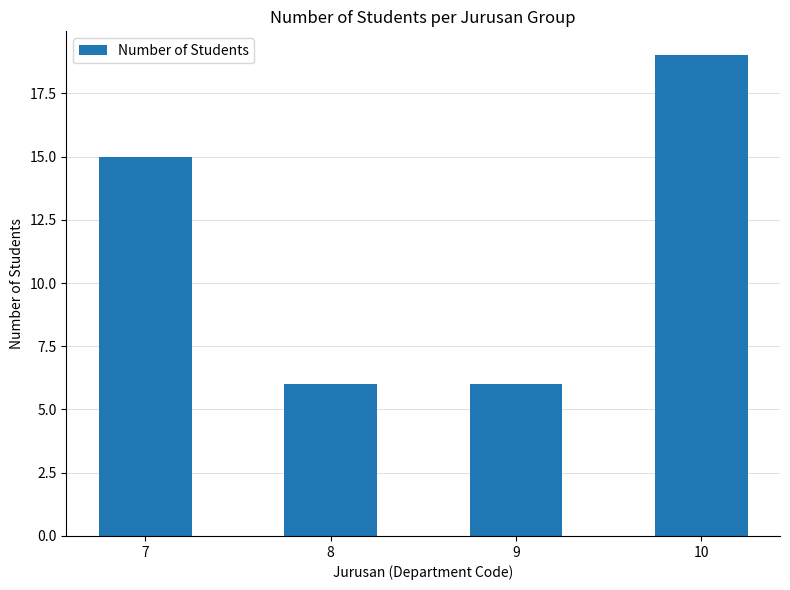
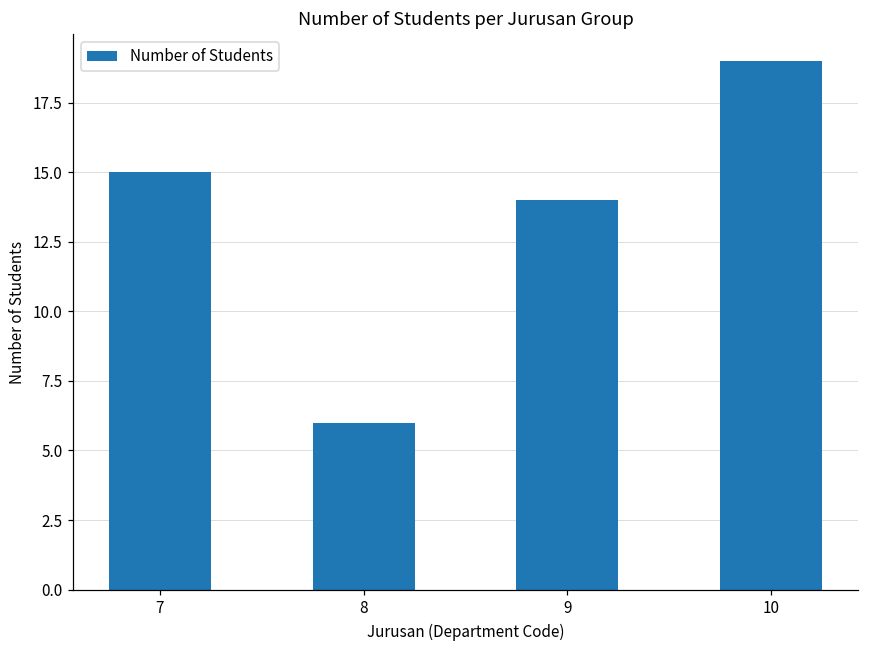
  {
    "7": 15,
    "8": 6,
-   "9": 6,
+   "9": 14,
    "10": 19
  }
